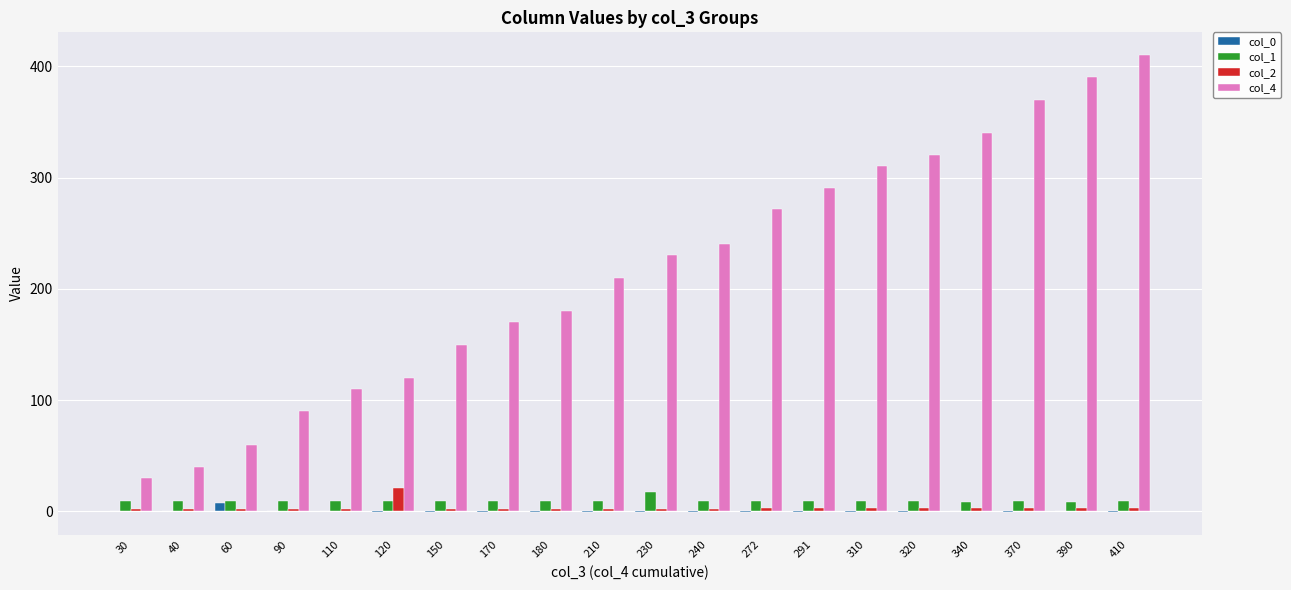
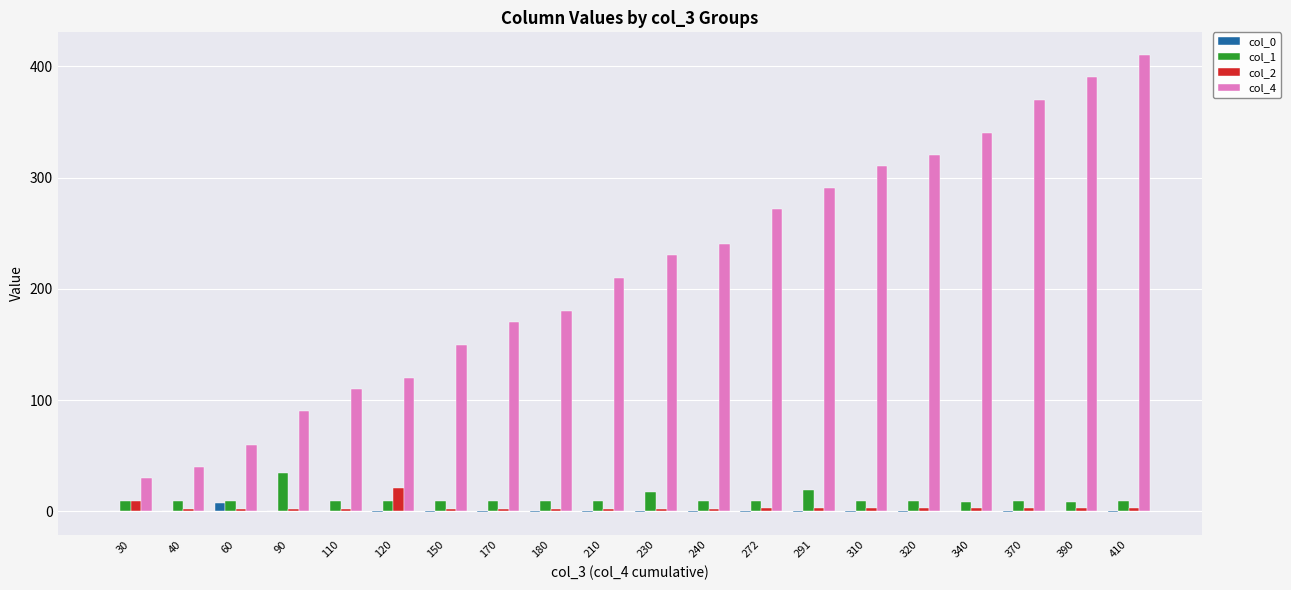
  {
    "col_0": {
      "60": 8
    },
    "col_1": {
      "30": 10,
      "40": 10,
      "60": 10,
-     "90": 10,
+     "90": 34,
      "110": 10,
      "120": 9,
      "150": 9,
      "170": 9,
      "180": 9,
      "210": 9,
      "230": 18,
      "240": 9,
      "272": 10,
-     "291": 10,
+     "291": 19,
      "310": 9,
      "320": 9,
      "340": 9,
      "370": 9,
      "390": 9,
      "410": 9
    },
    "col_2": {
-     "30": 2,
+     "30": 10,
      "120": 21,
      "170": 2,
      "180": 2,
      "210": 2,
      "230": 2,
      "240": 3,
      "272": 3,
      "291": 3,
      "310": 3,
      "320": 3,
      "340": 3,
      "370": 3,
      "390": 3,
      "410": 3
    },
    "col_4": {
      "30": 30,
      "40": 40,
      "60": 60,
      "90": 90,
      "110": 110,
      "120": 120,
      "150": 150,
      "170": 170,
      "180": 180,
      "210": 210,
      "230": 230,
      "240": 240,
      "272": 272,
      "291": 291,
      "310": 310,
      "320": 320,
      "340": 340,
      "370": 370,
      "390": 390,
      "410": 410
    }
  }
